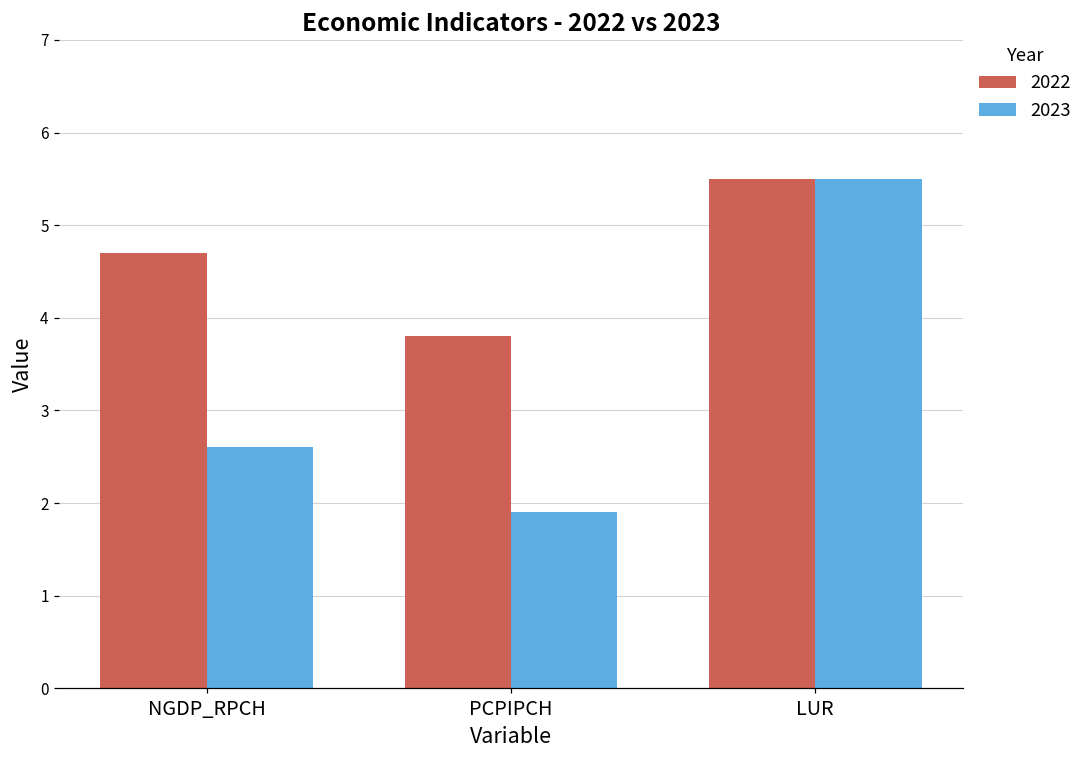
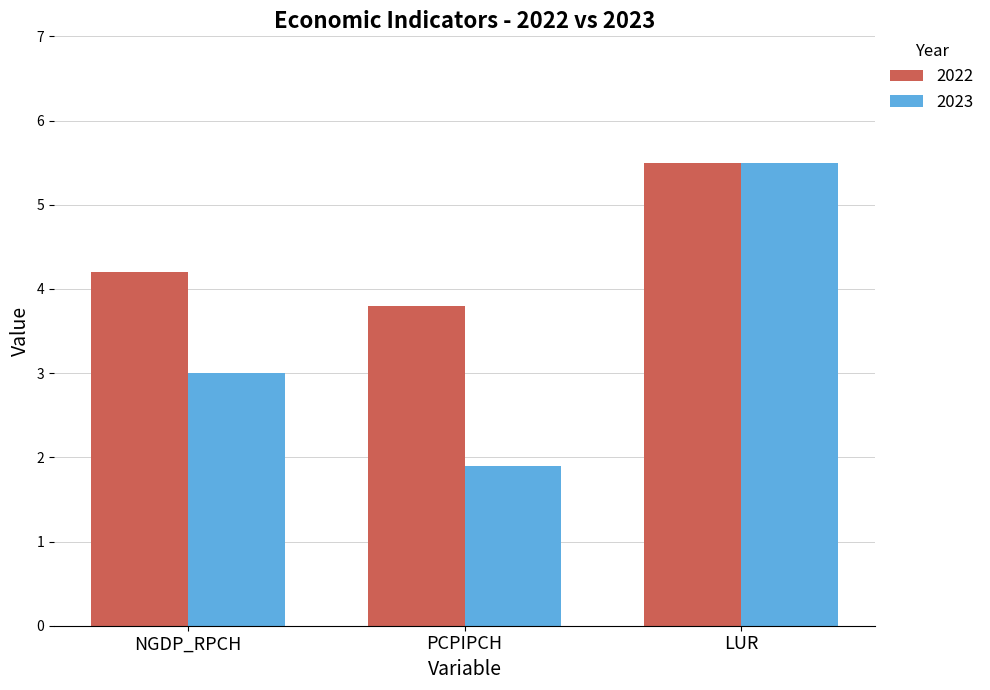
  {
    "2022": {
-     "NGDP_RPCH": 4.7,
+     "NGDP_RPCH": 4.2,
      "PCPIPCH": 3.8,
      "LUR": 5.5
    },
    "2023": {
-     "NGDP_RPCH": 2.6,
+     "NGDP_RPCH": 3.0,
      "PCPIPCH": 1.9,
      "LUR": 5.5
    }
  }
